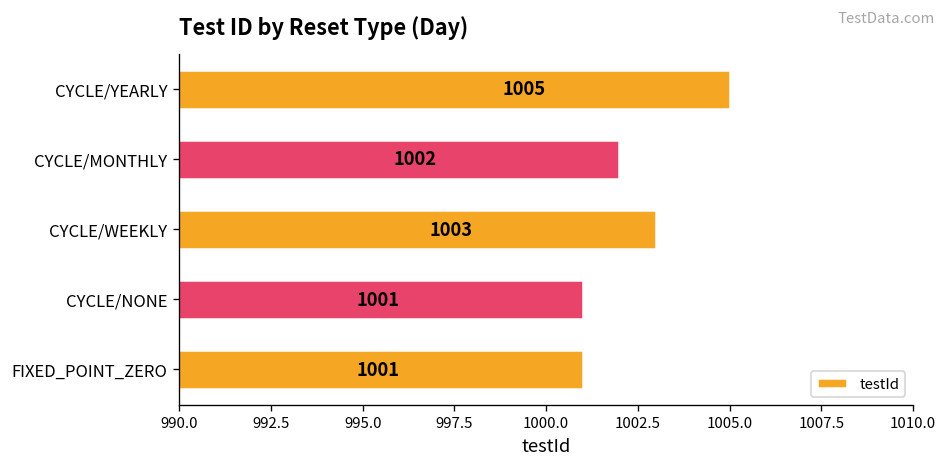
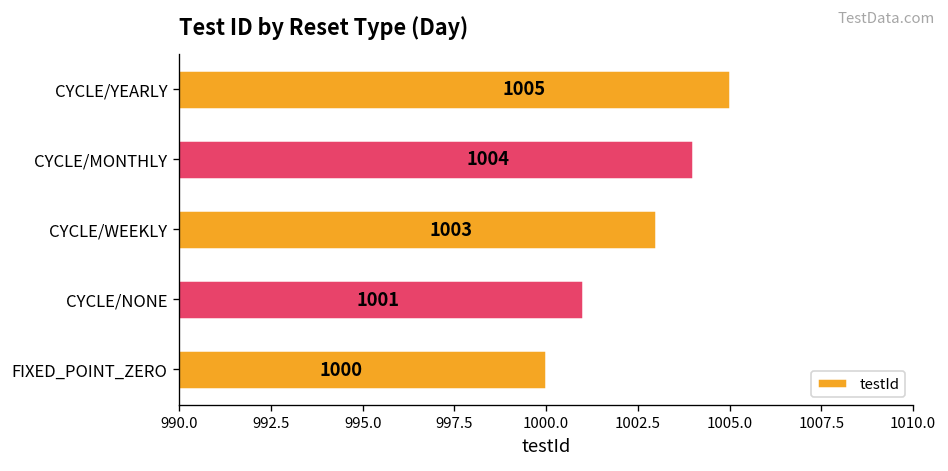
  {
    "CYCLE/YEARLY": 1005,
-   "CYCLE/MONTHLY": 1002,
+   "CYCLE/MONTHLY": 1004,
    "CYCLE/WEEKLY": 1003,
    "CYCLE/NONE": 1001,
-   "FIXED_POINT_ZERO": 1001
+   "FIXED_POINT_ZERO": 1000
  }
